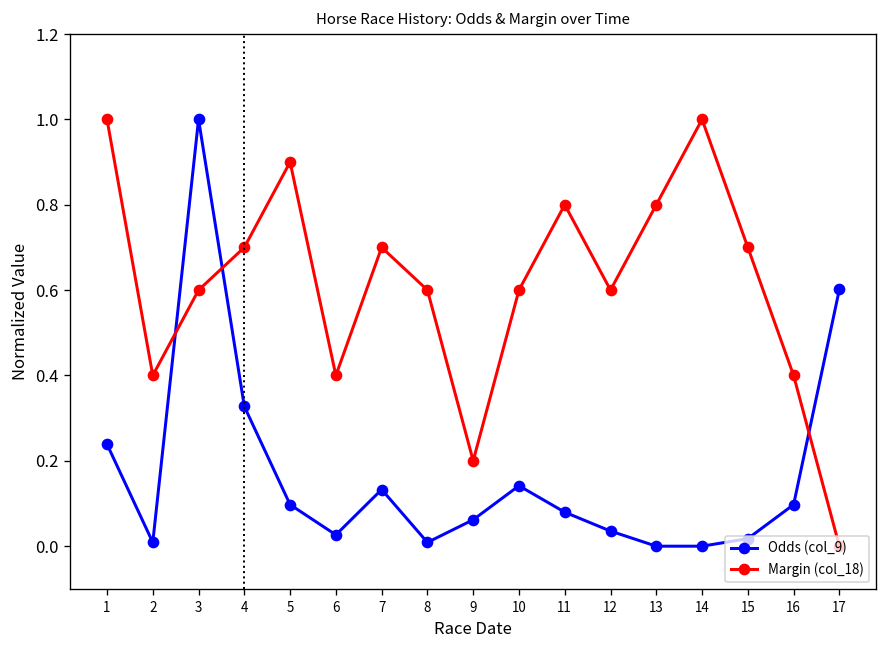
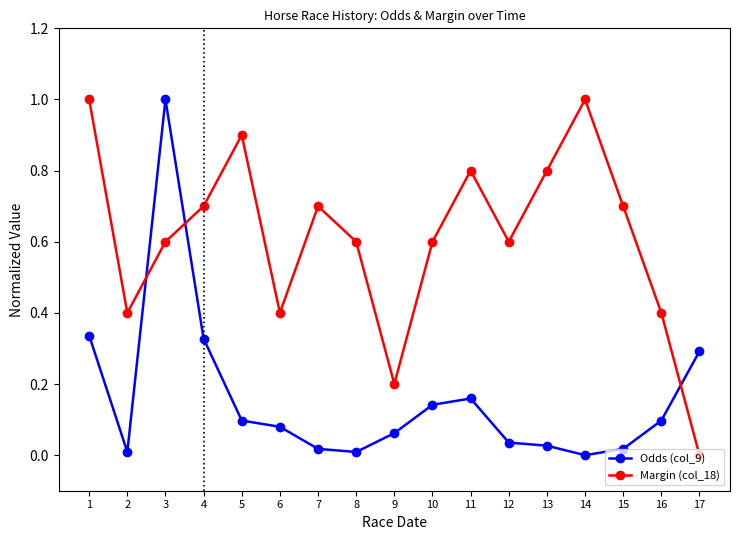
  {
    "Odds (col_9)": {
-     "1": 0.24,
+     "1": 0.34,
      "2": 0.01,
      "3": 1.00,
      "4": 0.33,
      "5": 0.10,
-     "6": 0.03,
-     "7": 0.13,
+     "6": 0.08,
+     "7": 0.02,
      "8": 0.01,
      "9": 0.06,
      "10": 0.14,
-     "11": 0.08,
+     "11": 0.16,
      "12": 0.04,
-     "13": 0.00,
+     "13": 0.03,
      "14": 0.00,
      "16": 0.10,
-     "17": 0.60
+     "17": 0.29
    },
    "Margin (col_18)": {
      "1": 1.00,
      "2": 0.40,
      "3": 0.60,
      "4": 0.70,
      "5": 0.90,
      "6": 0.40,
      "7": 0.70,
      "8": 0.60,
      "9": 0.20,
      "10": 0.60,
      "11": 0.80,
      "12": 0.60,
      "13": 0.80,
      "14": 1.00,
      "15": 0.70,
      "16": 0.40
    }
  }
